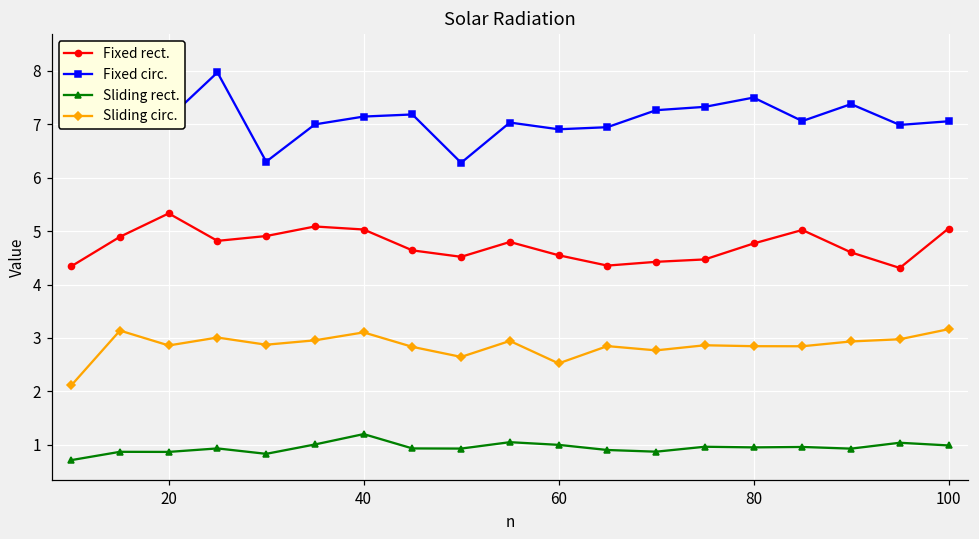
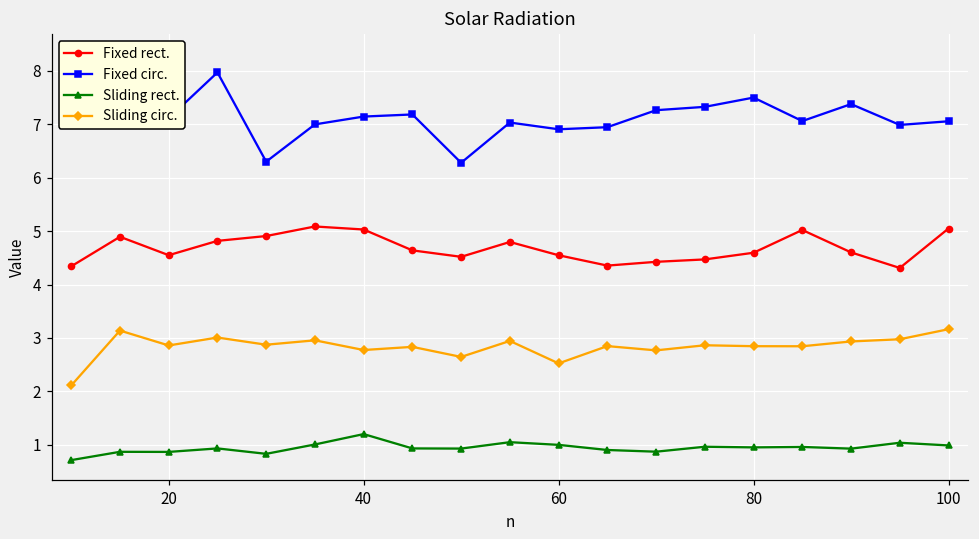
  {
    "Fixed rect.": {
-     "20": 5.3,
+     "20": 4.5,
      "40": 5.0,
      "60": 4.5,
-     "80": 4.8,
+     "80": 4.6,
      "100": 5.0
    },
    "Fixed circ.": {
      "40": 7.1,
      "60": 6.9,
      "80": 7.5,
      "100": 7.1
    },
    "Sliding rect.": {
      "20": 0.9,
      "40": 1.2,
      "60": 1.0,
      "80": 1.0,
      "100": 1.0
    },
    "Sliding circ.": {
      "20": 2.9,
-     "40": 3.1,
+     "40": 2.8,
      "60": 2.5,
      "80": 2.8,
      "100": 3.2
    }
  }
